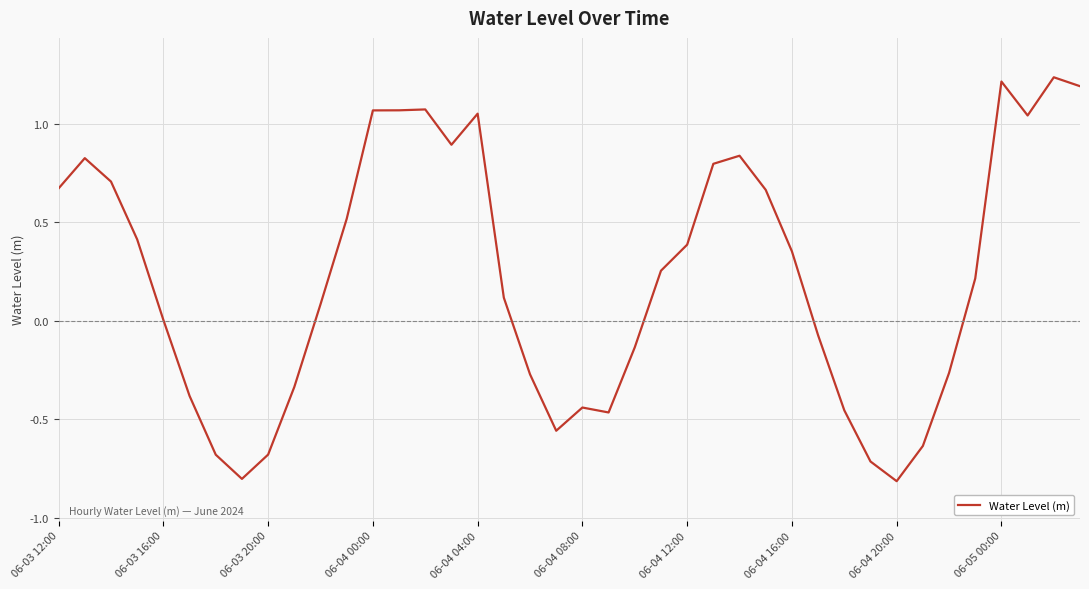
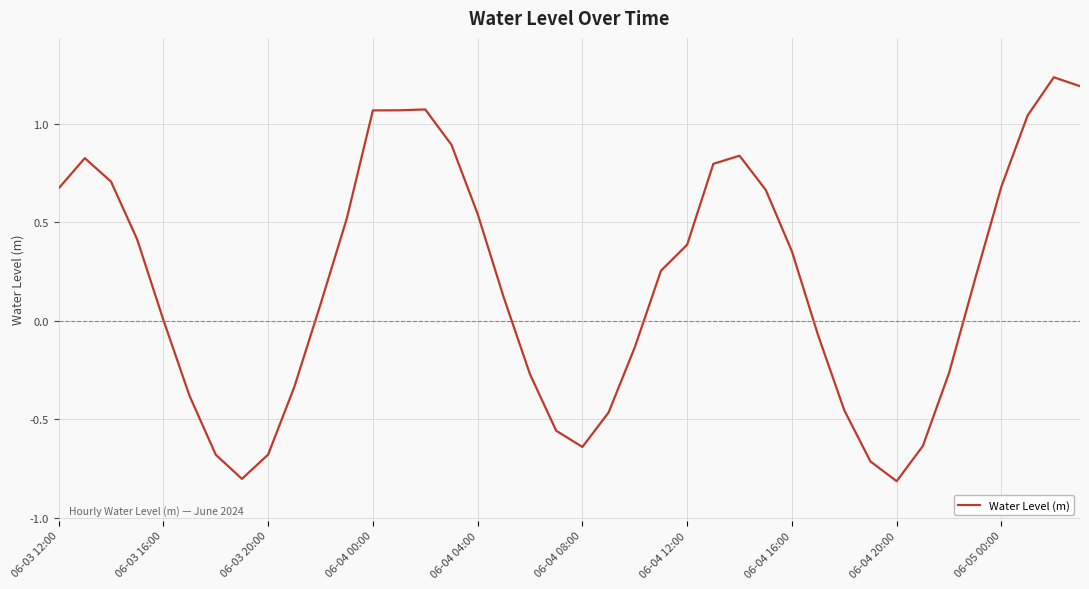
  {
    "06-03 12:00": 0.67,
    "06-03 16:00": 0.00,
    "06-03 20:00": -0.68,
    "06-04 00:00": 1.07,
-   "06-04 04:00": 1.05,
-   "06-04 08:00": -0.44,
+   "06-04 04:00": 0.54,
+   "06-04 08:00": -0.64,
    "06-04 12:00": 0.39,
    "06-04 16:00": 0.35,
    "06-04 20:00": -0.81,
-   "06-05 00:00": 1.21
+   "06-05 00:00": 0.68
  }
